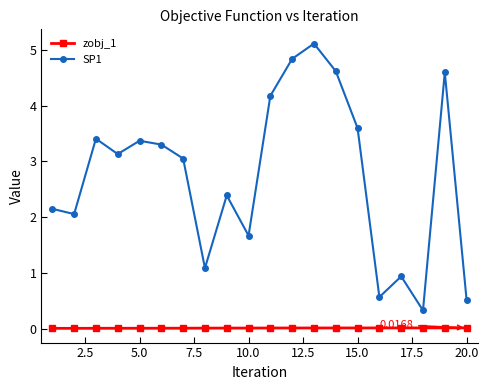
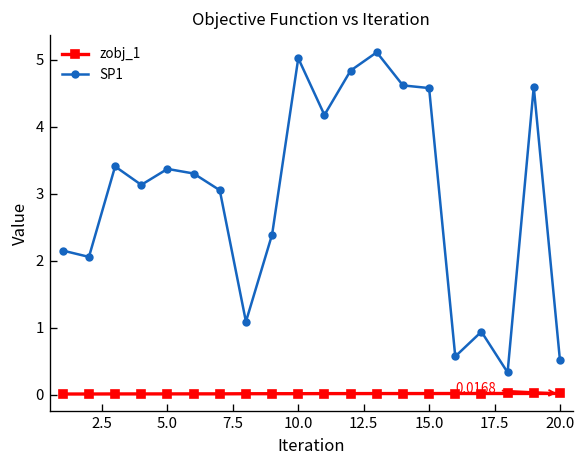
  {
    "zobj_1": {
      "5.0": 0.0,
      "10.0": 0.0,
      "15.0": 0.0,
      "20.0": 0.0
    },
    "SP1": {
      "5.0": 3.4,
-     "10.0": 1.7,
-     "15.0": 3.6,
+     "10.0": 5.0,
+     "15.0": 4.6,
      "20.0": 0.5
    }
  }
